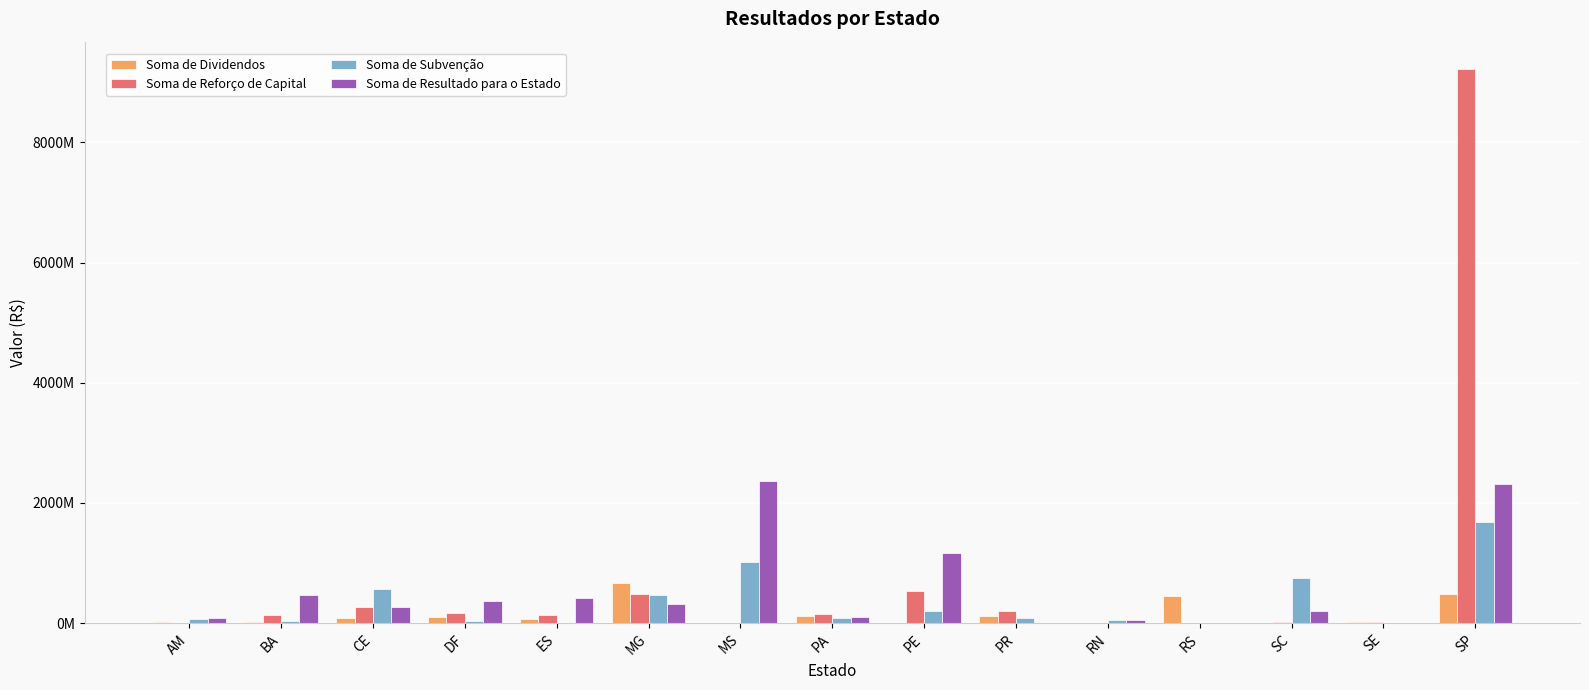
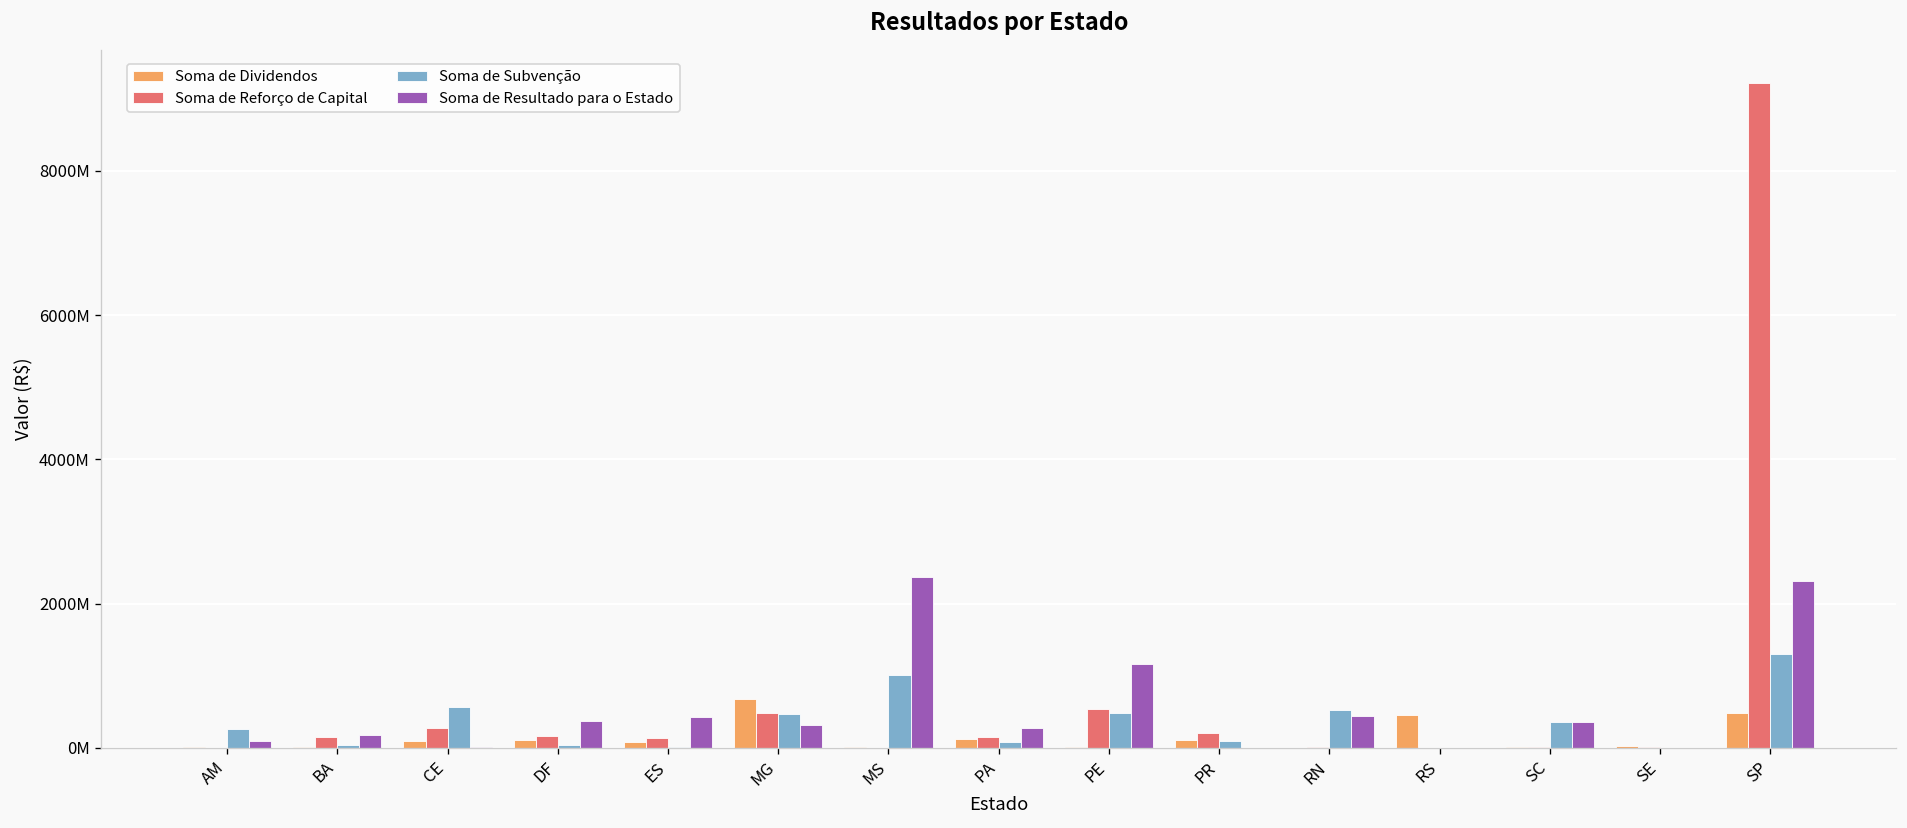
  {
    "Soma de Subvenção": {
-     "AM": 100000000,
+     "AM": 300000000,
      "BA": 0,
      "CE": 600000000,
      "MG": 500000000,
      "MS": 1000000000,
      "PA": 100000000,
-     "PE": 200000000,
+     "PE": 500000000,
      "PR": 100000000,
-     "RN": 0,
+     "RN": 500000000,
      "RS": 0,
-     "SC": 800000000,
+     "SC": 400000000,
      "SE": 0,
-     "SP": 1700000000
+     "SP": 1300000000
    },
    "Soma de Resultado para o Estado": {
      "AM": 100000000,
-     "BA": 500000000,
-     "CE": 300000000,
+     "BA": 200000000,
+     "CE": 0,
      "DF": 400000000,
      "ES": 400000000,
      "MG": 300000000,
      "MS": 2400000000,
-     "PA": 100000000,
+     "PA": 300000000,
      "PE": 1200000000,
      "PR": 0,
-     "RN": 0,
+     "RN": 400000000,
      "RS": 0,
-     "SC": 200000000,
+     "SC": 400000000,
      "SE": 0,
      "SP": 2300000000
    }
  }
